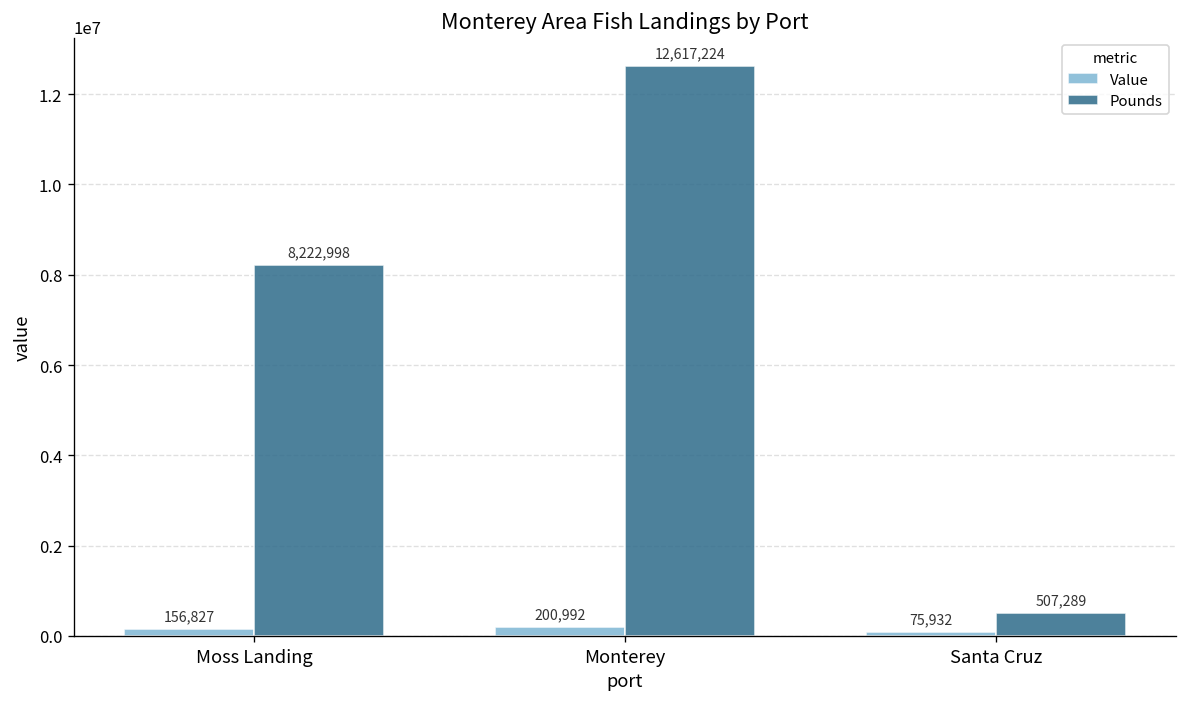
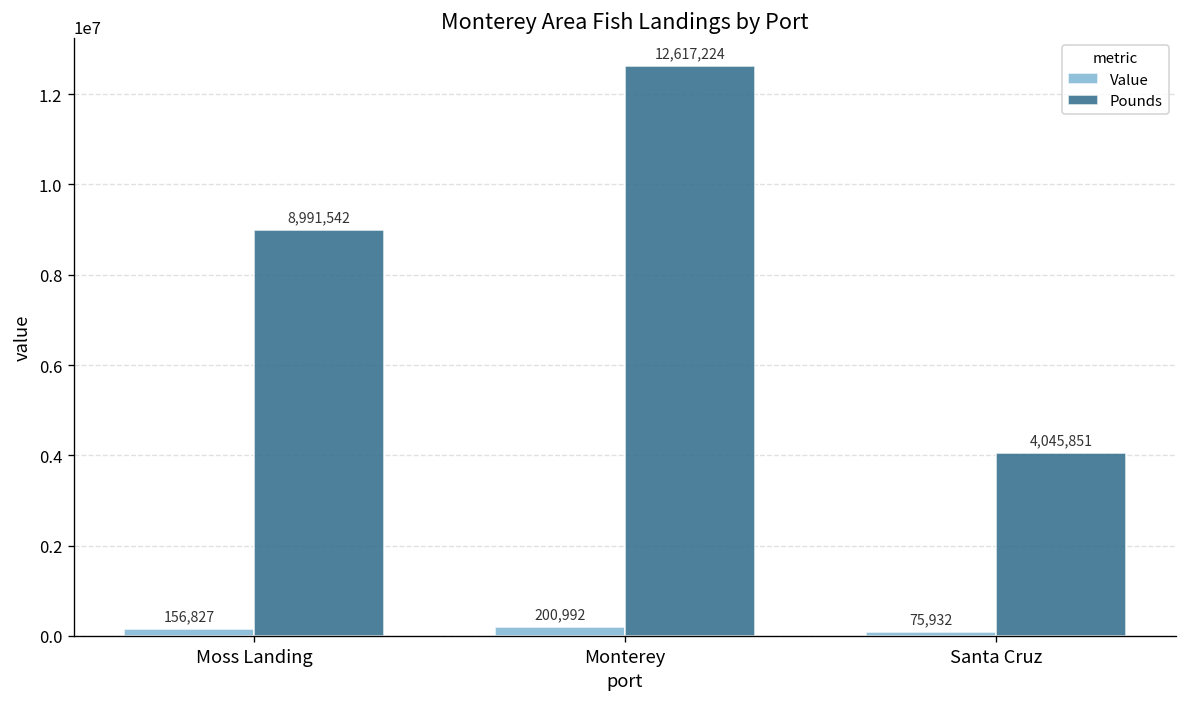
  {
    "Value": {
      "Moss Landing": "156,827",
      "Monterey": "200,992",
      "Santa Cruz": "75,932"
    },
    "Pounds": {
-     "Moss Landing": "8,222,998",
+     "Moss Landing": "8,991,542",
      "Monterey": "12,617,224",
-     "Santa Cruz": "507,289"
+     "Santa Cruz": "4,045,851"
    }
  }
